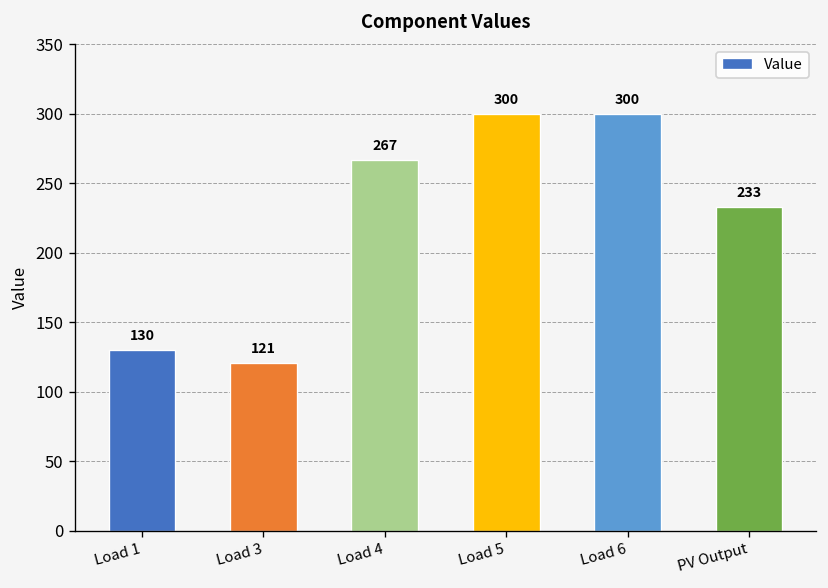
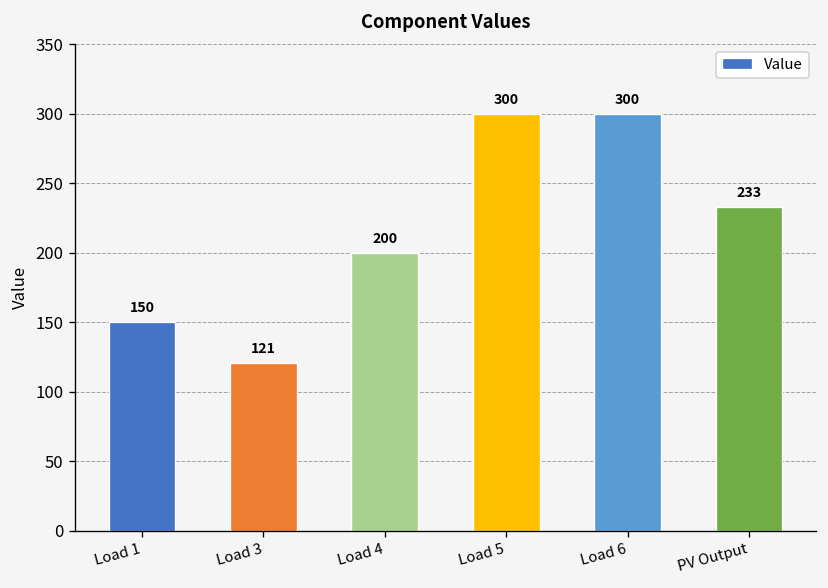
  {
-   "Load 1": 130,
+   "Load 1": 150,
    "Load 3": 121,
-   "Load 4": 267,
+   "Load 4": 200,
    "Load 5": 300,
    "Load 6": 300,
    "PV Output": 233
  }
